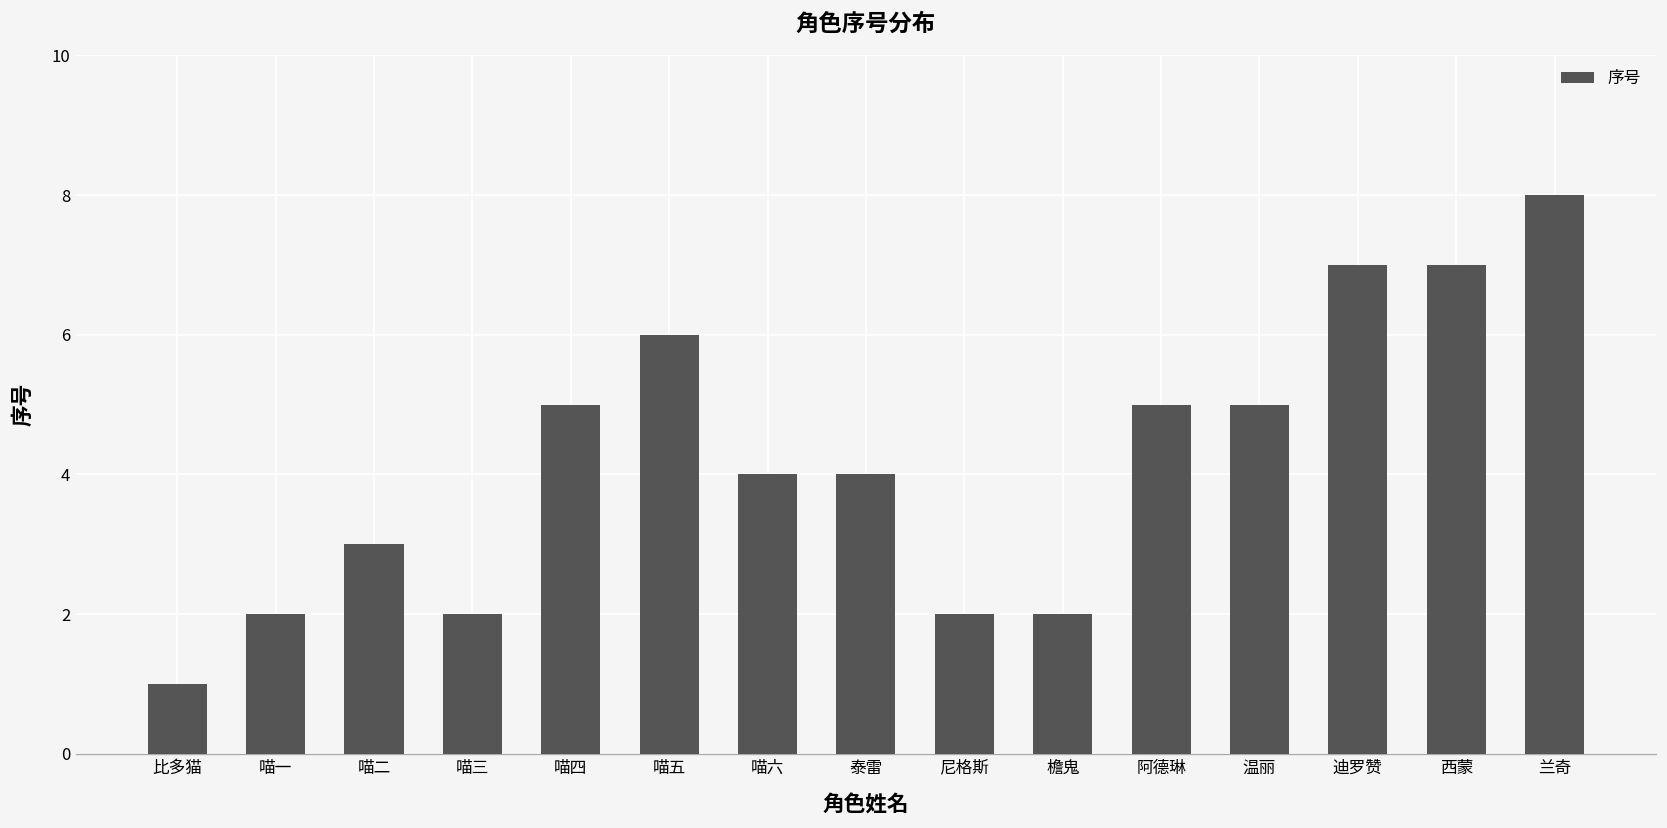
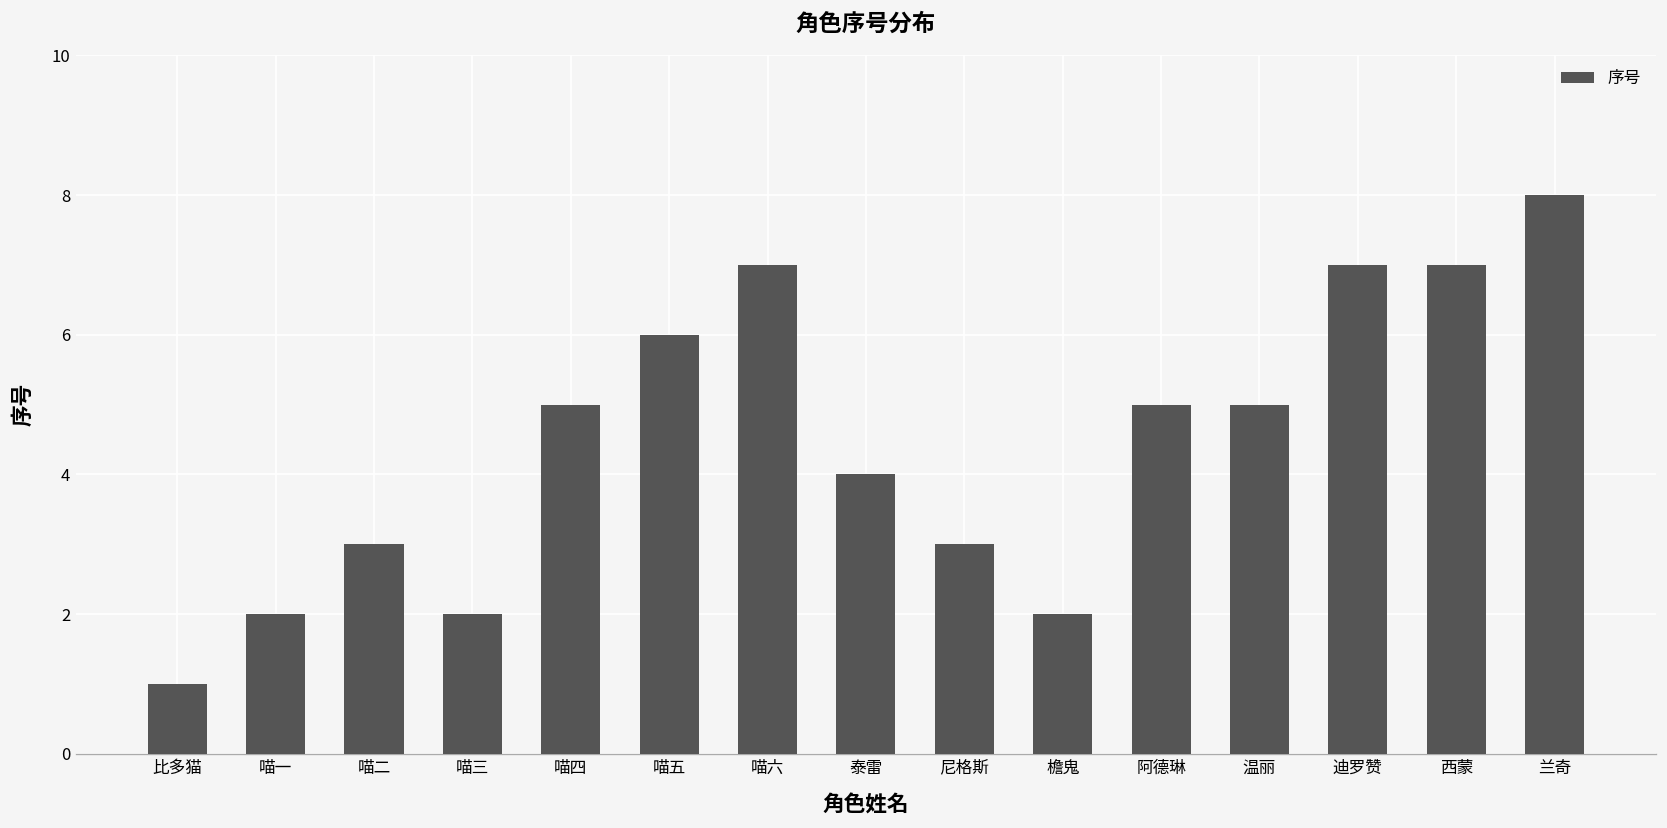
  {
    "比多猫": 1,
    "喵一": 2,
    "喵二": 3,
    "喵三": 2,
    "喵四": 5,
    "喵五": 6,
-   "喵六": 4,
+   "喵六": 7,
    "泰雷": 4,
-   "尼格斯": 2,
+   "尼格斯": 3,
    "檐鬼": 2,
    "阿德琳": 5,
    "温丽": 5,
    "迪罗赞": 7,
    "西蒙": 7,
    "兰奇": 8
  }
